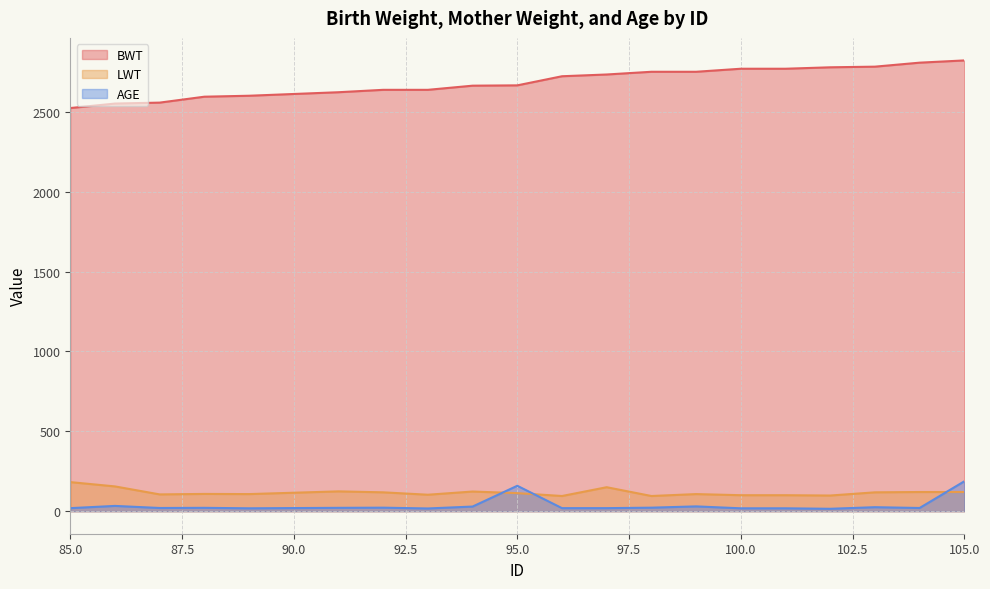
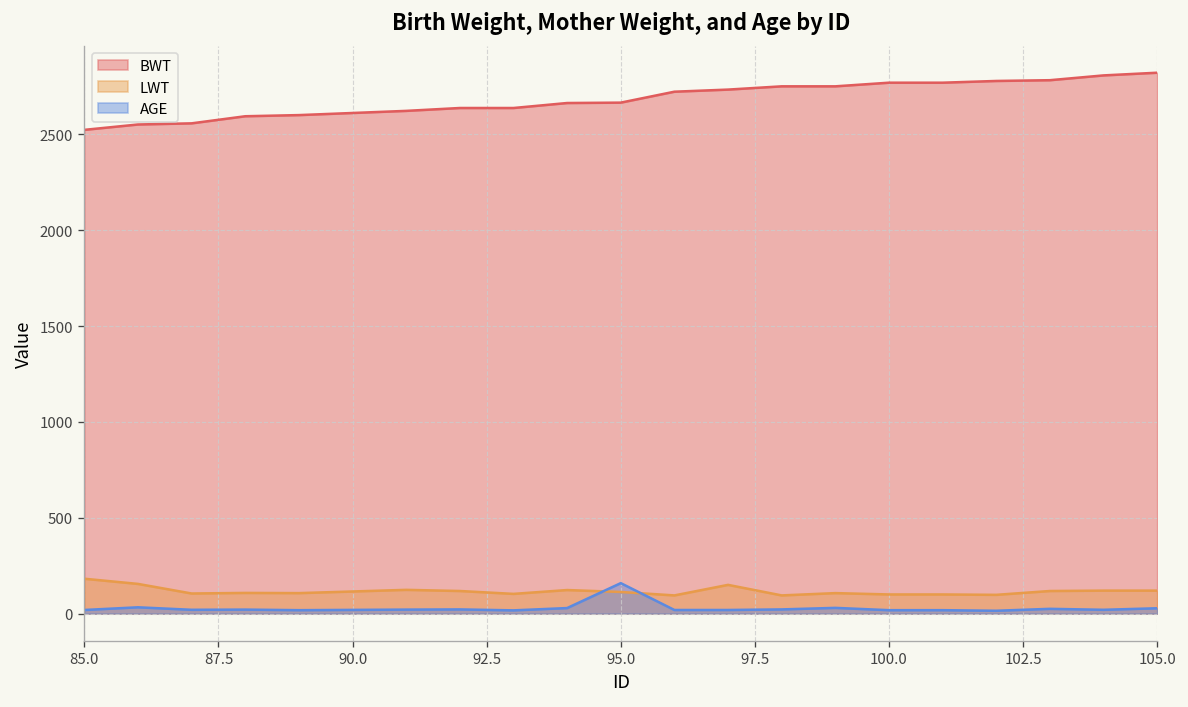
  {
    "AGE": {
      "85.0": 20,
      "95.0": 160,
      "100.0": 20,
-     "105.0": 190
+     "105.0": 30
    }
  }
